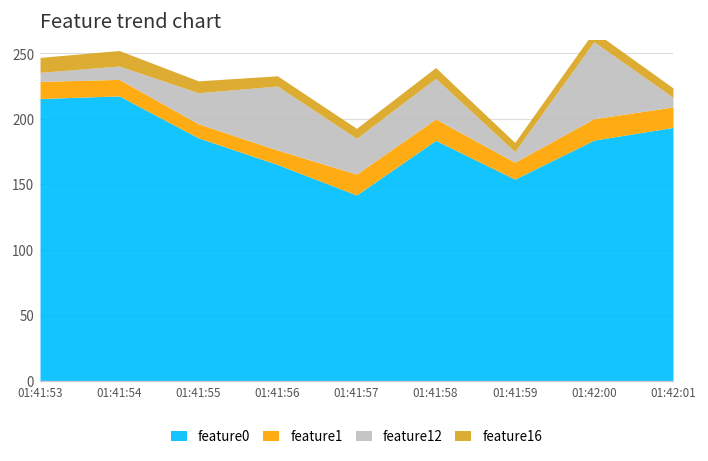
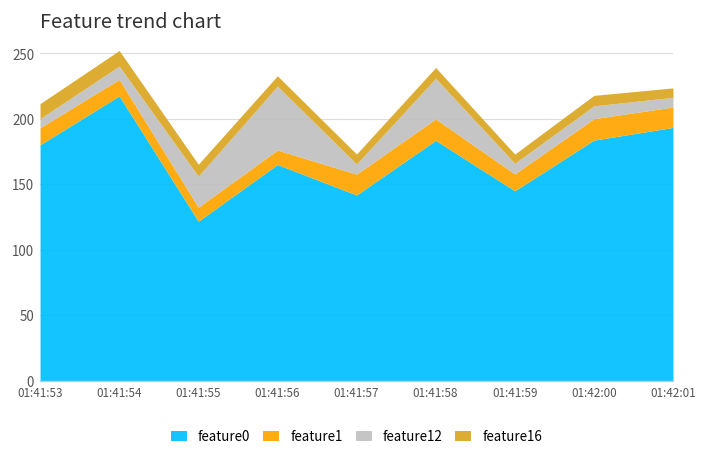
  {
    "feature0": {
-     "01:41:53": 216,
+     "01:41:53": 180,
      "01:41:54": 218,
-     "01:41:55": 186,
+     "01:41:55": 122,
      "01:41:56": 165,
      "01:41:57": 142,
      "01:41:58": 184,
-     "01:41:59": 154,
+     "01:41:59": 145,
      "01:42:00": 184,
      "01:42:01": 193
    },
    "feature12": {
      "01:41:53": 7,
      "01:41:54": 10,
      "01:41:55": 24,
      "01:41:56": 49,
-     "01:41:57": 27,
+     "01:41:57": 8,
      "01:41:58": 31,
      "01:41:59": 8,
-     "01:42:00": 59,
+     "01:42:00": 10,
      "01:42:01": 7
    }
  }
